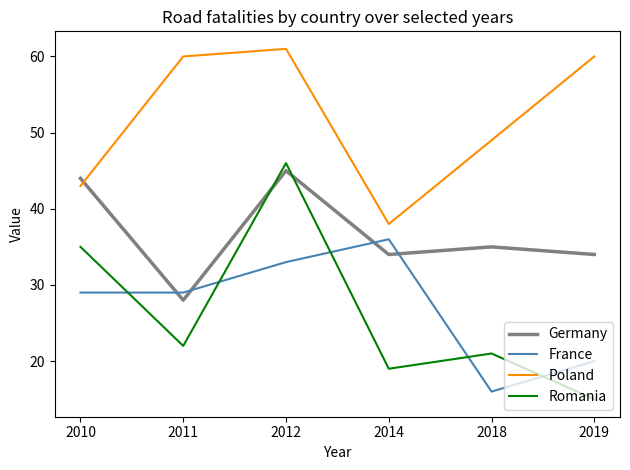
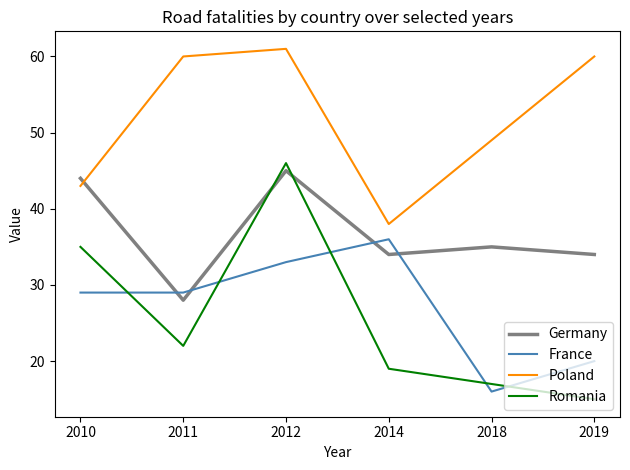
  {
    "Germany": {
      "2010": 44,
      "2011": 28,
      "2012": 45,
      "2014": 34,
      "2018": 35,
      "2019": 34
    },
    "France": {
      "2010": 29,
      "2011": 29,
      "2012": 33,
      "2014": 36,
      "2018": 16
    },
    "Poland": {
      "2010": 43,
      "2011": 60,
      "2012": 61,
      "2014": 38,
      "2018": 49,
      "2019": 60
    },
    "Romania": {
      "2010": 35,
      "2011": 22,
      "2012": 46,
      "2014": 19,
-     "2018": 21
+     "2018": 17
    }
  }
